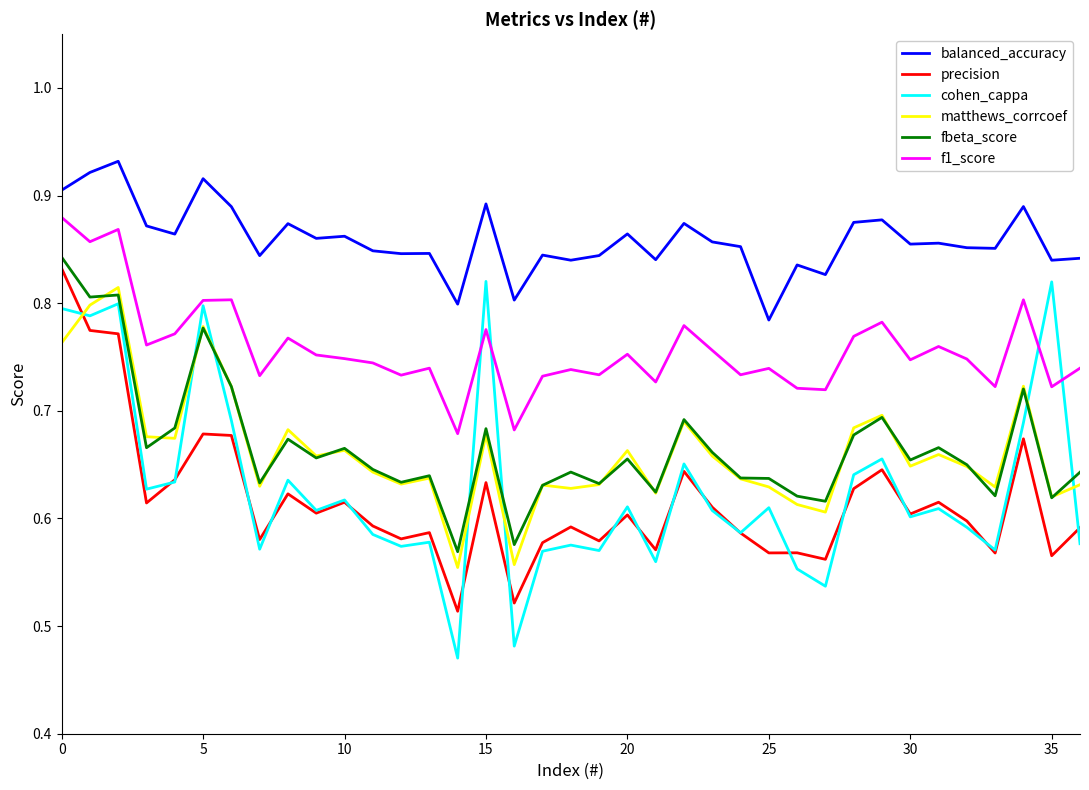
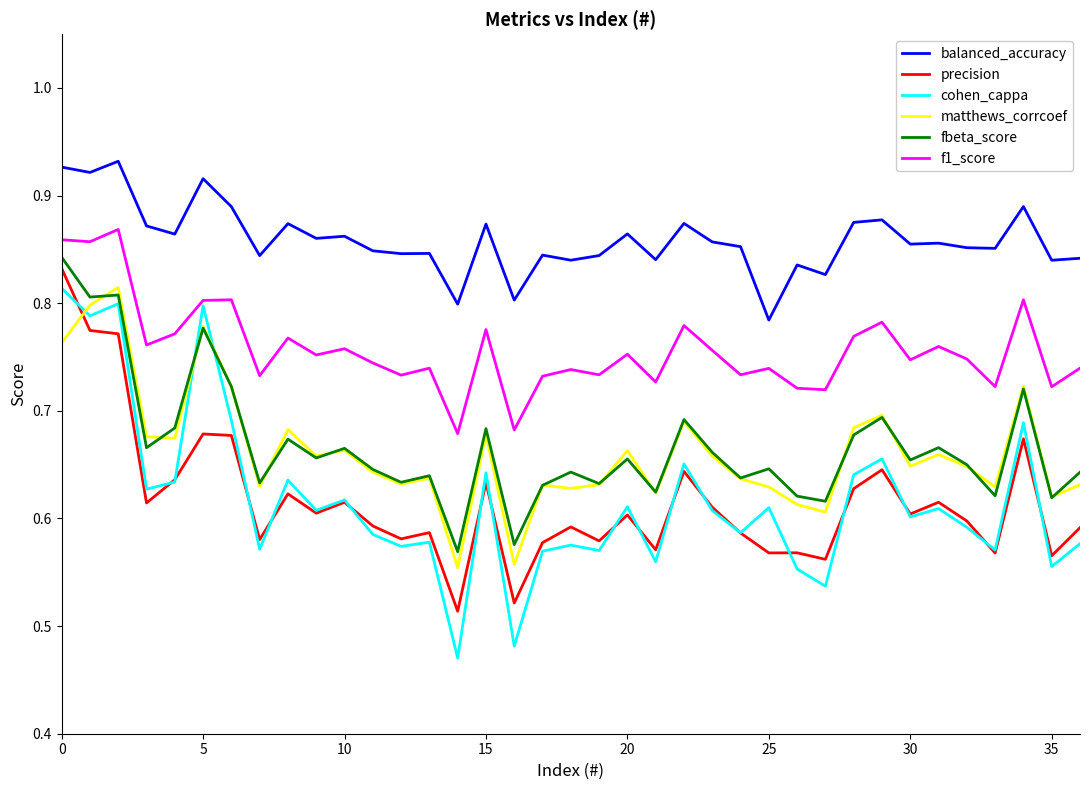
  {
    "balanced_accuracy": {
-     "0": 0.905,
+     "0": 0.926,
      "5": 0.916,
      "10": 0.862,
-     "15": 0.892,
+     "15": 0.874,
      "20": 0.864,
      "25": 0.784,
      "30": 0.855,
      "35": 0.840
    },
    "precision": {
      "0": 0.832,
      "5": 0.679,
      "15": 0.633,
      "20": 0.603,
      "25": 0.568,
      "30": 0.604,
      "35": 0.565
    },
    "cohen_cappa": {
-     "0": 0.795,
+     "0": 0.814,
      "5": 0.798,
-     "15": 0.820,
+     "15": 0.642,
      "20": 0.611,
      "25": 0.610,
      "30": 0.601,
-     "35": 0.820
+     "35": 0.555
    },
    "matthews_corrcoef": {
      "0": 0.763,
      "15": 0.678,
      "20": 0.663,
      "25": 0.629,
      "30": 0.649
    },
    "fbeta_score": {
      "0": 0.843,
      "15": 0.683,
      "20": 0.655,
-     "25": 0.637,
+     "25": 0.646,
      "30": 0.654
    },
    "f1_score": {
-     "0": 0.880,
+     "0": 0.859,
      "5": 0.803,
-     "10": 0.749,
+     "10": 0.758,
      "15": 0.776,
      "20": 0.753,
      "25": 0.739,
      "30": 0.747,
      "35": 0.722
    }
  }
